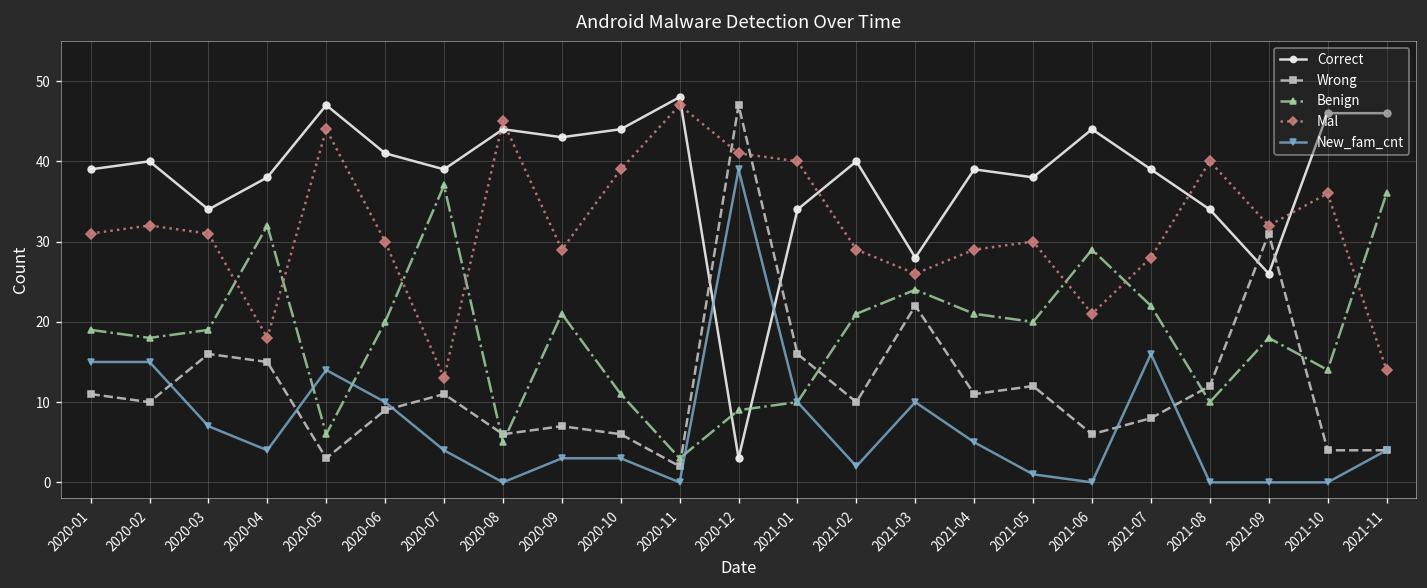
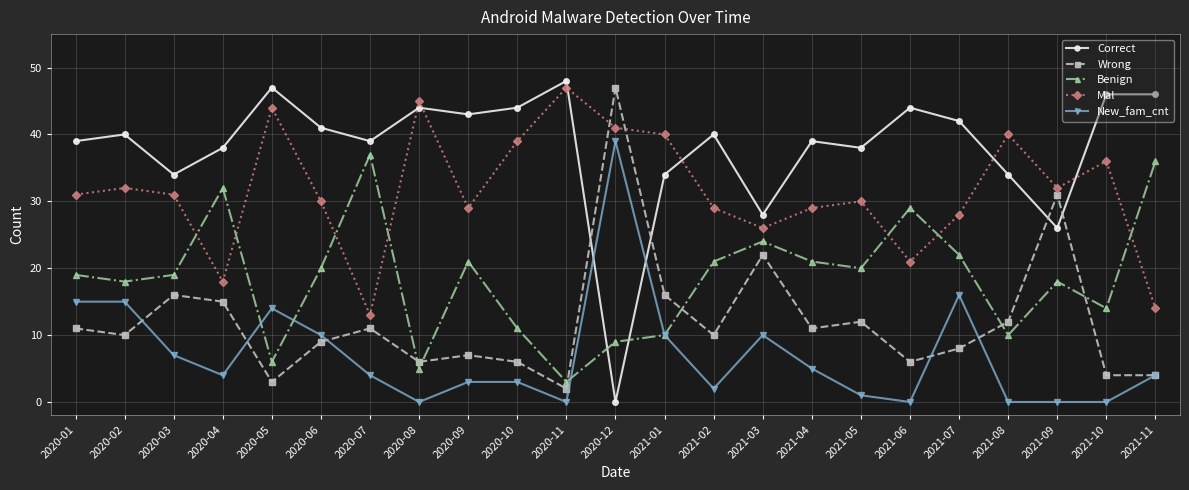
  {
    "Correct": {
      "2020-01": 39,
      "2020-02": 40,
      "2020-03": 34,
      "2020-04": 38,
      "2020-05": 47,
      "2020-06": 41,
      "2020-07": 39,
      "2020-08": 44,
      "2020-09": 43,
      "2020-10": 44,
      "2020-11": 48,
-     "2020-12": 3,
+     "2020-12": 0,
      "2021-01": 34,
      "2021-02": 40,
      "2021-03": 28,
      "2021-04": 39,
      "2021-05": 38,
      "2021-06": 44,
-     "2021-07": 39,
+     "2021-07": 42,
      "2021-08": 34,
      "2021-09": 26
    },
    "Mal": {
      "2020-01": 31,
      "2020-02": 32,
      "2020-03": 31,
      "2020-04": 18,
      "2020-05": 44,
      "2020-06": 30,
      "2020-07": 13,
      "2020-08": 45,
      "2020-09": 29,
      "2020-10": 39,
      "2020-11": 47,
      "2020-12": 41,
      "2021-01": 40,
      "2021-02": 29,
      "2021-03": 26,
      "2021-04": 29,
      "2021-05": 30,
      "2021-06": 21,
      "2021-07": 28,
      "2021-08": 40,
      "2021-09": 32,
      "2021-10": 36,
      "2021-11": 14
    },
    "New_fam_cnt": {
      "2020-01": 15,
      "2020-02": 15,
      "2020-03": 7,
      "2020-04": 4,
      "2020-05": 14,
      "2020-06": 10,
      "2020-07": 4,
      "2020-08": 0,
      "2020-09": 3,
      "2020-10": 3,
      "2020-11": 0,
      "2020-12": 39,
      "2021-02": 2,
      "2021-03": 10,
      "2021-04": 5,
      "2021-05": 1,
      "2021-06": 0,
      "2021-07": 16,
      "2021-08": 0,
      "2021-09": 0,
      "2021-10": 0
    }
  }
